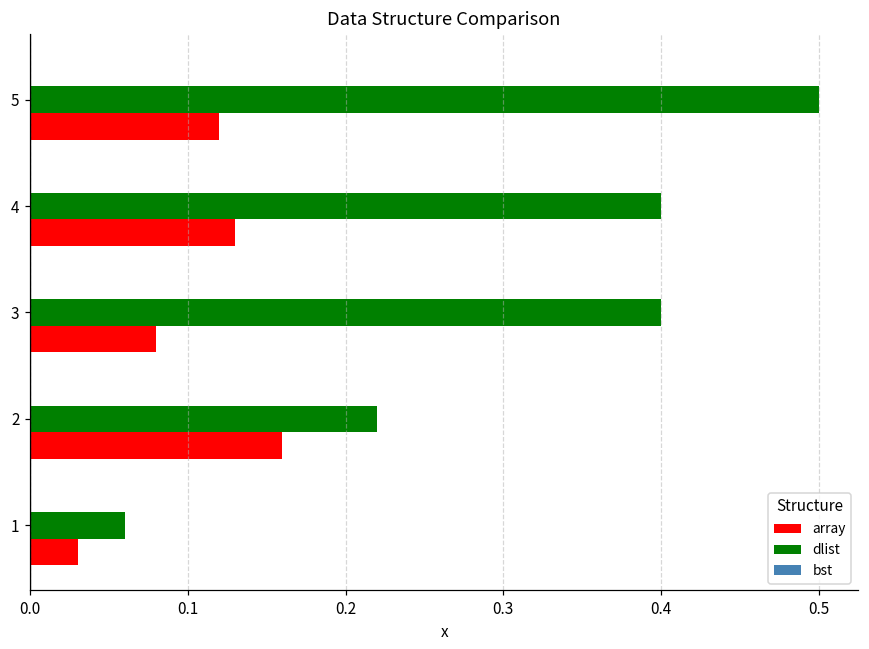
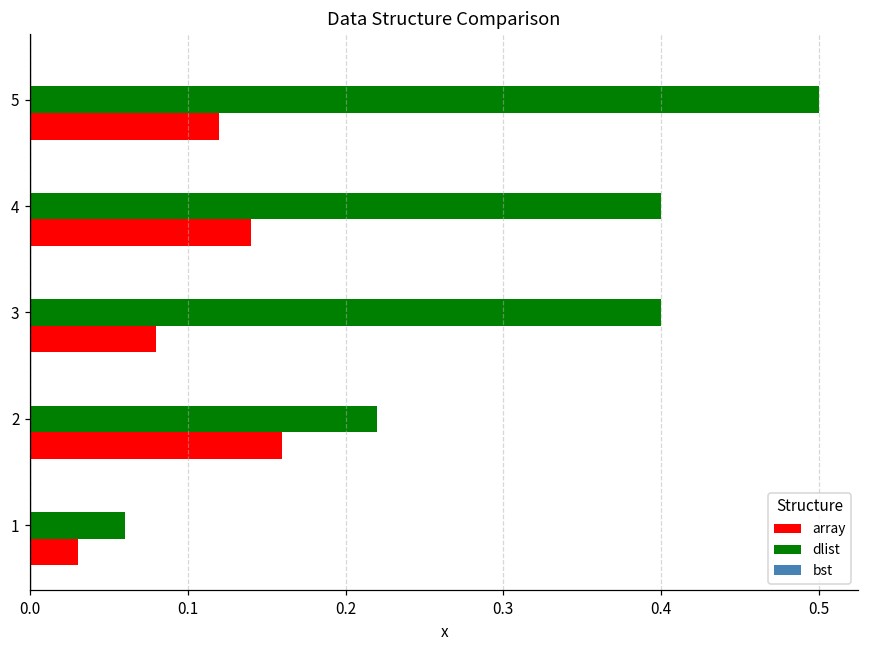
  {
    "array": {
      "5": 0.12,
-     "4": 0.13,
+     "4": 0.14,
      "3": 0.08,
      "2": 0.16,
      "1": 0.03
    },
    "dlist": {
      "5": 0.50,
      "4": 0.40,
      "3": 0.40,
      "2": 0.22,
      "1": 0.06
    },
    "bst": {
      "5": 0.00,
      "4": 0.00,
      "3": 0.00,
      "2": 0.00,
      "1": 0.00
    }
  }
